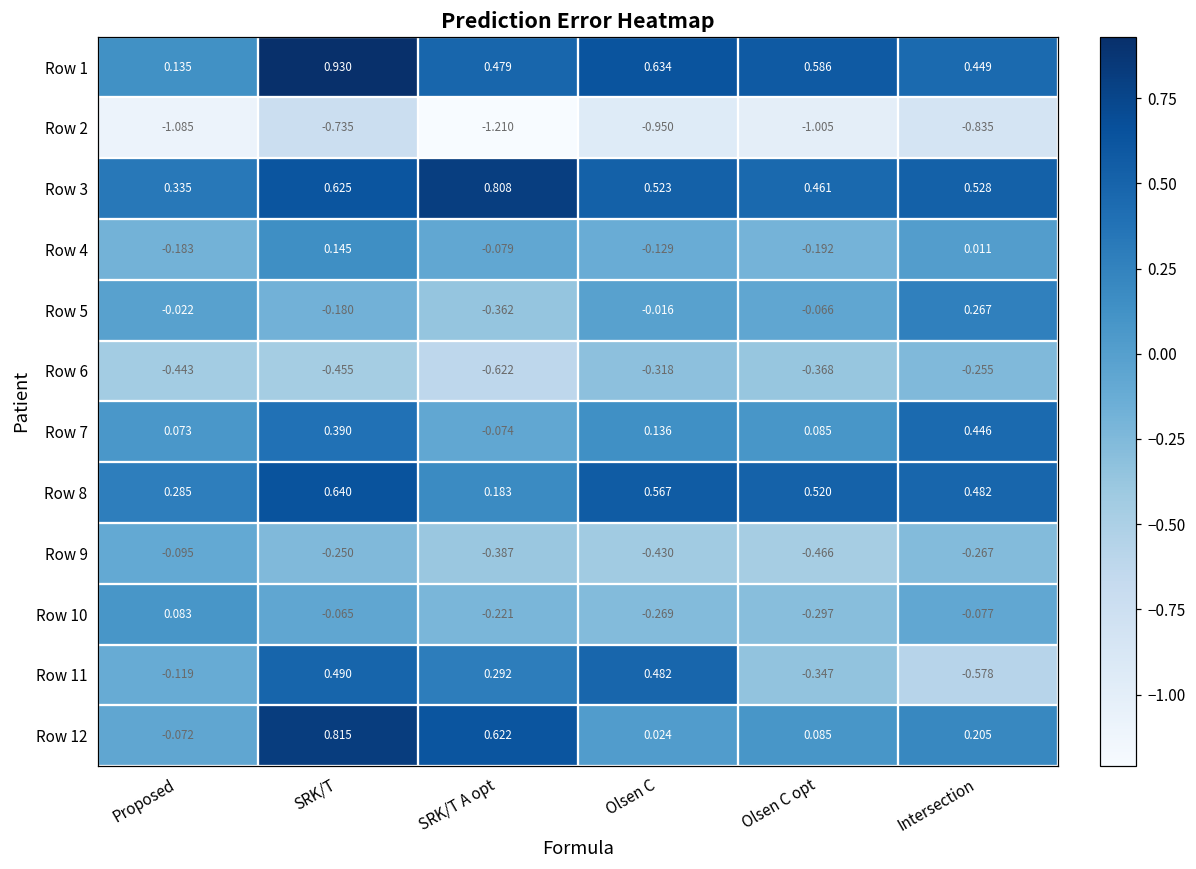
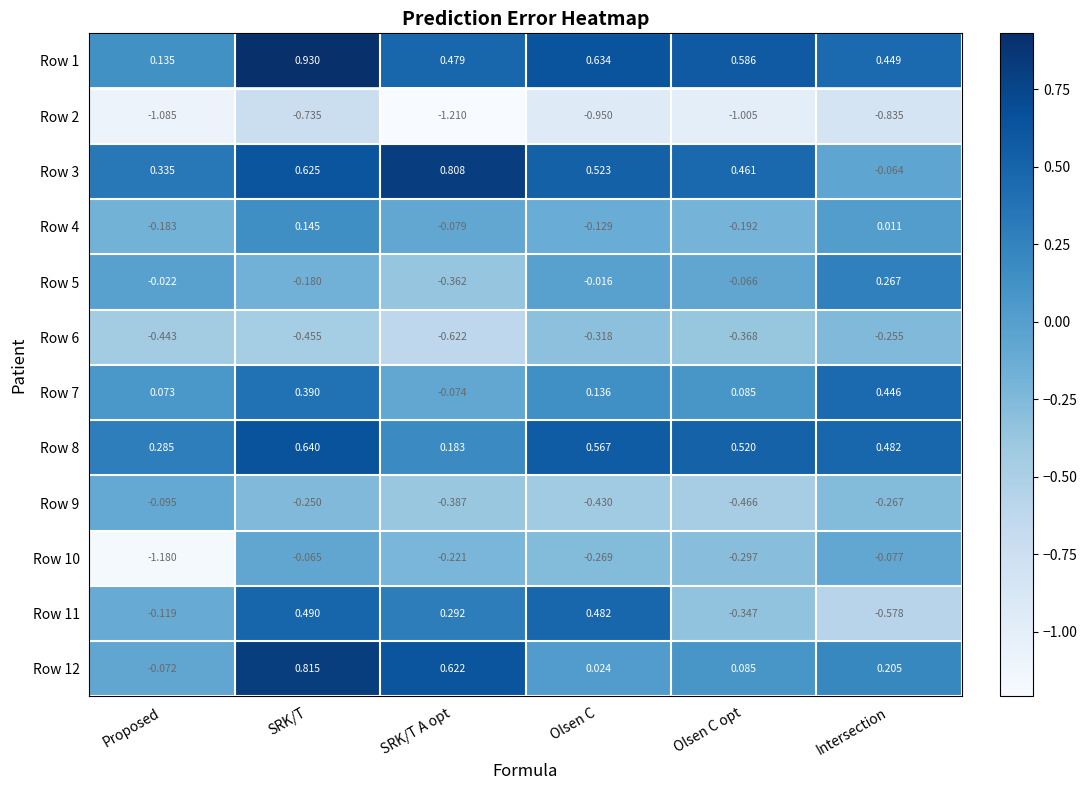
  {
    "Row 1": {
      "Proposed": 0.135,
      "SRK/T": 0.930,
      "SRK/T A opt": 0.479,
      "Olsen C": 0.634,
      "Olsen C opt": 0.586,
      "Intersection": 0.449
    },
    "Row 2": {
      "Proposed": -1.085,
      "SRK/T": -0.735,
      "SRK/T A opt": -1.210,
      "Olsen C": -0.950,
      "Olsen C opt": -1.005,
      "Intersection": -0.835
    },
    "Row 3": {
      "Proposed": 0.335,
      "SRK/T": 0.625,
      "SRK/T A opt": 0.808,
      "Olsen C": 0.523,
      "Olsen C opt": 0.461,
-     "Intersection": 0.528
+     "Intersection": -0.064
    },
    "Row 4": {
      "Proposed": -0.183,
      "SRK/T": 0.145,
      "SRK/T A opt": -0.079,
      "Olsen C": -0.129,
      "Olsen C opt": -0.192,
      "Intersection": 0.011
    },
    "Row 5": {
      "Proposed": -0.022,
      "SRK/T": -0.180,
      "SRK/T A opt": -0.362,
      "Olsen C": -0.016,
      "Olsen C opt": -0.066,
      "Intersection": 0.267
    },
    "Row 6": {
      "Proposed": -0.443,
      "SRK/T": -0.455,
      "SRK/T A opt": -0.622,
      "Olsen C": -0.318,
      "Olsen C opt": -0.368,
      "Intersection": -0.255
    },
    "Row 7": {
      "Proposed": 0.073,
      "SRK/T": 0.390,
      "SRK/T A opt": -0.074,
      "Olsen C": 0.136,
      "Olsen C opt": 0.085,
      "Intersection": 0.446
    },
    "Row 8": {
      "Proposed": 0.285,
      "SRK/T": 0.640,
      "SRK/T A opt": 0.183,
      "Olsen C": 0.567,
      "Olsen C opt": 0.520,
      "Intersection": 0.482
    },
    "Row 9": {
      "Proposed": -0.095,
      "SRK/T": -0.250,
      "SRK/T A opt": -0.387,
      "Olsen C": -0.430,
      "Olsen C opt": -0.466,
      "Intersection": -0.267
    },
    "Row 10": {
-     "Proposed": 0.083,
+     "Proposed": -1.180,
      "SRK/T": -0.065,
      "SRK/T A opt": -0.221,
      "Olsen C": -0.269,
      "Olsen C opt": -0.297,
      "Intersection": -0.077
    },
    "Row 11": {
      "Proposed": -0.119,
      "SRK/T": 0.490,
      "SRK/T A opt": 0.292,
      "Olsen C": 0.482,
      "Olsen C opt": -0.347,
      "Intersection": -0.578
    },
    "Row 12": {
      "Proposed": -0.072,
      "SRK/T": 0.815,
      "SRK/T A opt": 0.622,
      "Olsen C": 0.024,
      "Olsen C opt": 0.085,
      "Intersection": 0.205
    }
  }
